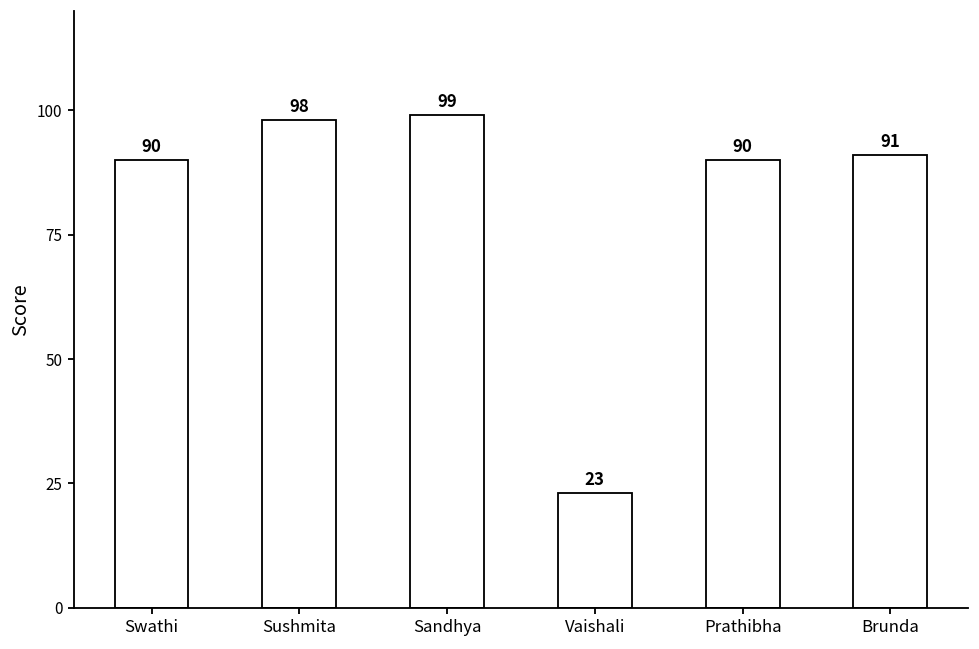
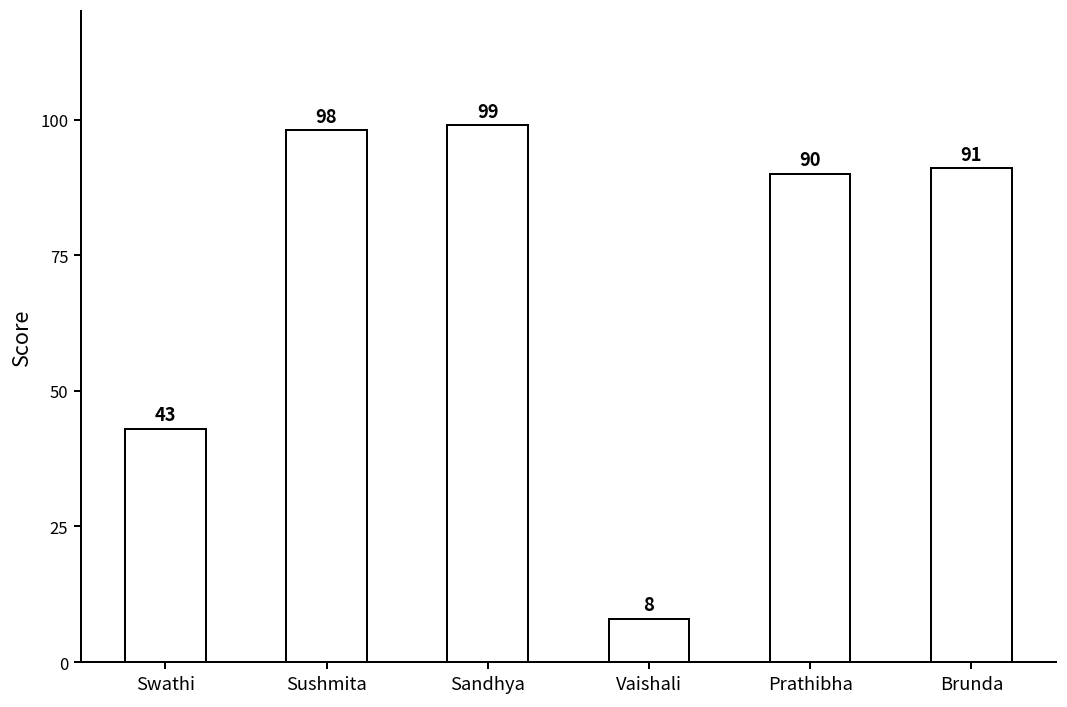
  {
-   "Swathi": 90,
+   "Swathi": 43,
    "Sushmita": 98,
    "Sandhya": 99,
-   "Vaishali": 23,
+   "Vaishali": 8,
    "Prathibha": 90,
    "Brunda": 91
  }
